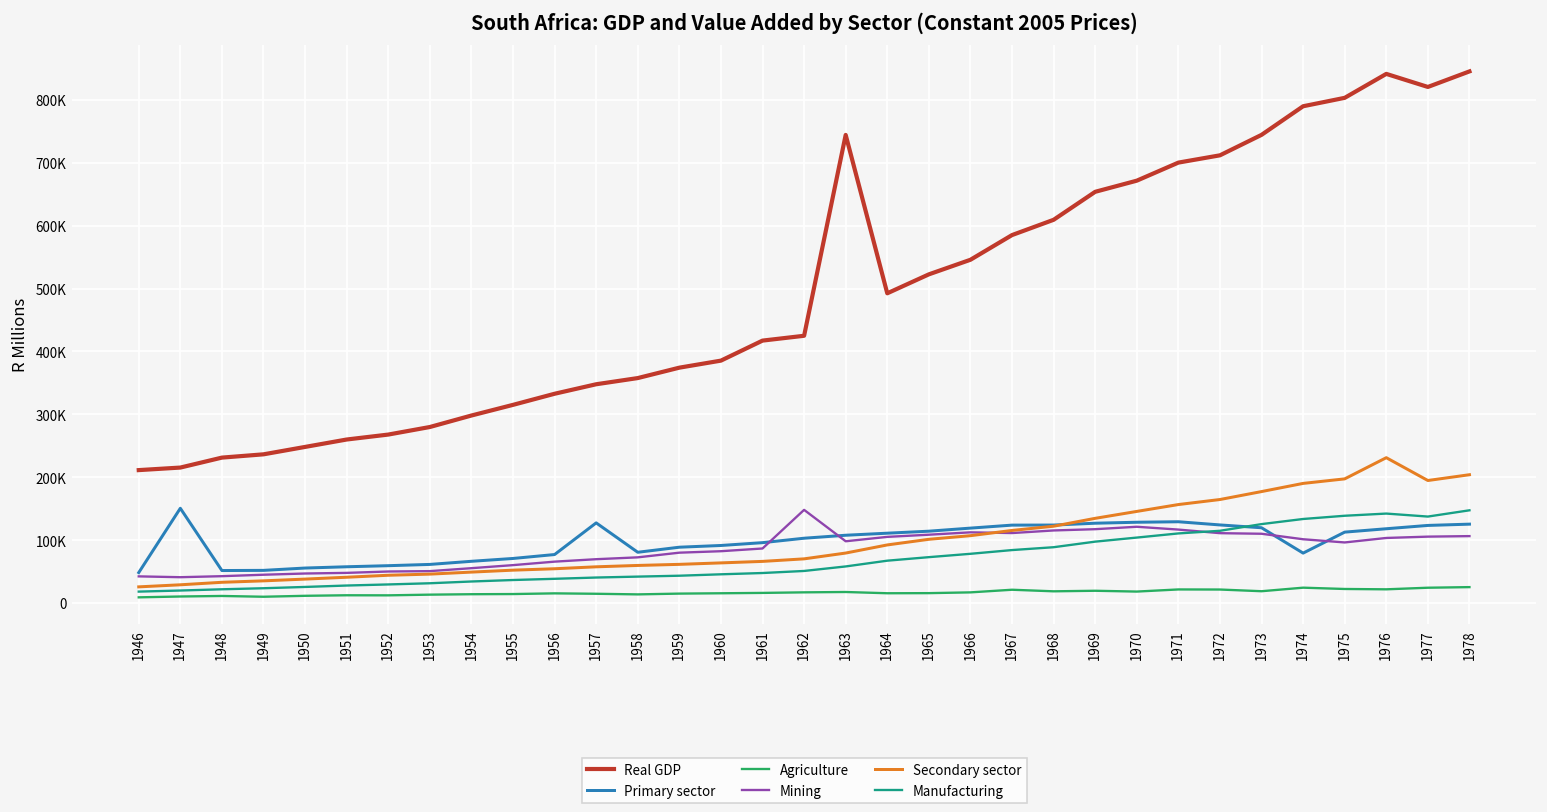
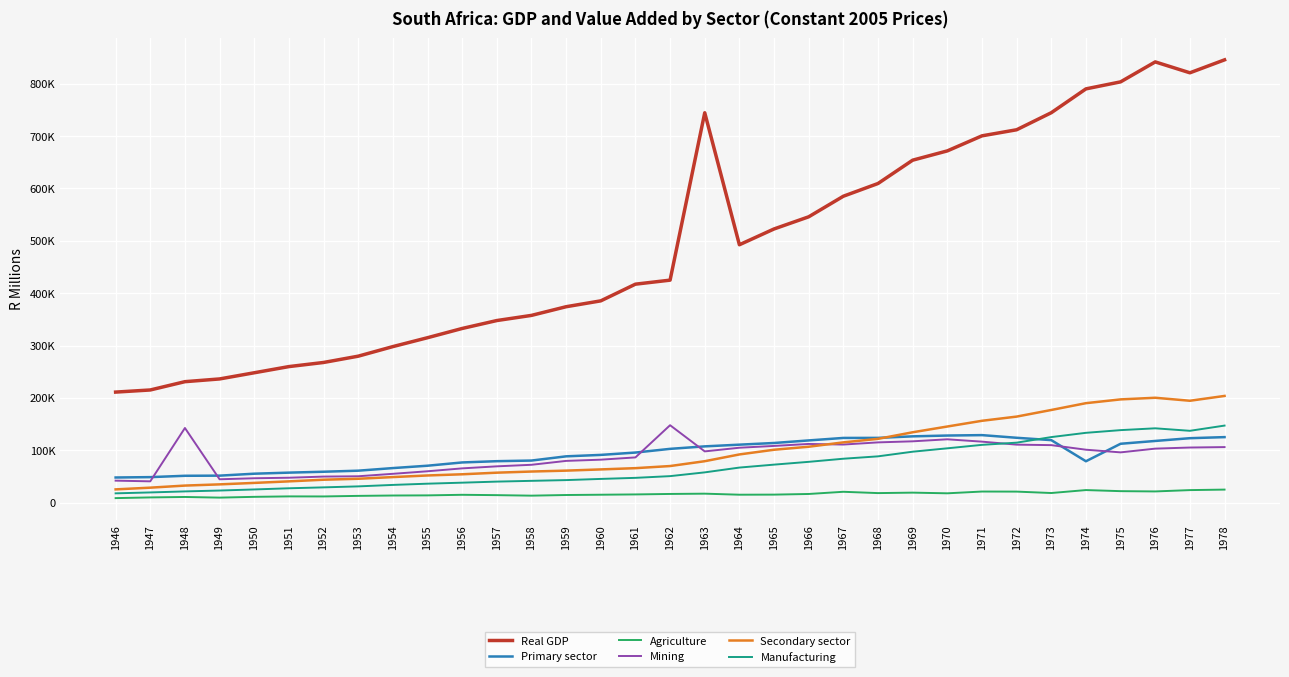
  {
    "Real GDP": {
      "1946": 210000,
      "1947": 220000,
      "1948": 230000,
      "1949": 240000,
      "1950": 250000,
      "1951": 260000,
      "1952": 270000,
      "1953": 280000,
      "1954": 300000,
      "1955": 320000,
      "1956": 330000,
      "1957": 350000,
      "1958": 360000,
      "1959": 370000,
      "1960": 390000,
      "1961": 420000,
      "1962": 420000,
      "1963": 740000,
      "1964": 490000,
      "1965": 520000,
      "1966": 550000,
      "1967": 590000,
      "1968": 610000,
      "1969": 650000,
      "1970": 670000,
      "1971": 700000,
      "1972": 710000,
      "1973": 740000,
      "1974": 790000,
      "1975": 800000,
      "1976": 840000,
      "1977": 820000,
      "1978": 850000
    },
    "Primary sector": {
      "1946": 50000,
-     "1947": 150000,
+     "1947": 50000,
      "1948": 50000,
      "1949": 50000,
      "1950": 60000,
      "1951": 60000,
      "1952": 60000,
      "1953": 60000,
      "1954": 70000,
      "1955": 70000,
      "1956": 80000,
-     "1957": 130000,
+     "1957": 80000,
      "1958": 80000,
      "1959": 90000,
      "1960": 90000,
      "1961": 100000,
      "1962": 100000,
      "1963": 110000,
      "1964": 110000,
      "1965": 110000,
      "1966": 120000,
      "1967": 120000,
      "1969": 130000,
      "1970": 130000,
      "1971": 130000,
      "1972": 120000,
      "1973": 120000,
      "1974": 80000,
      "1975": 110000,
      "1976": 120000,
      "1977": 120000,
      "1978": 130000
    },
    "Mining": {
      "1946": 40000,
      "1947": 40000,
-     "1948": 40000,
+     "1948": 140000,
      "1949": 40000,
      "1950": 50000,
      "1951": 50000,
      "1952": 50000,
      "1954": 60000,
      "1955": 60000,
      "1956": 70000,
      "1957": 70000,
      "1958": 70000,
      "1959": 80000,
      "1960": 80000,
      "1961": 90000,
      "1962": 150000,
      "1963": 100000,
      "1964": 110000,
      "1965": 110000,
      "1966": 110000,
      "1968": 120000,
      "1969": 120000,
      "1970": 120000,
      "1971": 120000,
      "1973": 110000,
      "1974": 100000,
      "1975": 100000,
      "1976": 100000,
      "1977": 110000,
      "1978": 110000
    },
    "Secondary sector": {
      "1946": 30000,
      "1947": 30000,
      "1948": 30000,
      "1949": 40000,
      "1950": 40000,
      "1951": 40000,
      "1952": 40000,
      "1954": 50000,
      "1955": 50000,
      "1956": 50000,
      "1957": 60000,
      "1958": 60000,
      "1959": 60000,
      "1960": 60000,
      "1961": 70000,
      "1962": 70000,
      "1963": 80000,
      "1964": 90000,
      "1965": 100000,
      "1966": 110000,
      "1969": 130000,
      "1970": 150000,
      "1971": 160000,
      "1972": 160000,
      "1973": 180000,
      "1974": 190000,
      "1975": 200000,
-     "1976": 230000,
+     "1976": 200000,
      "1977": 190000,
      "1978": 200000
    }
  }
